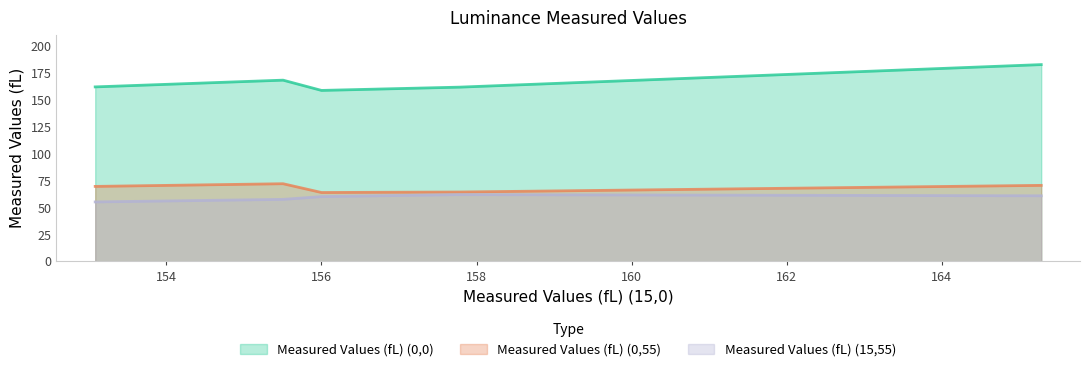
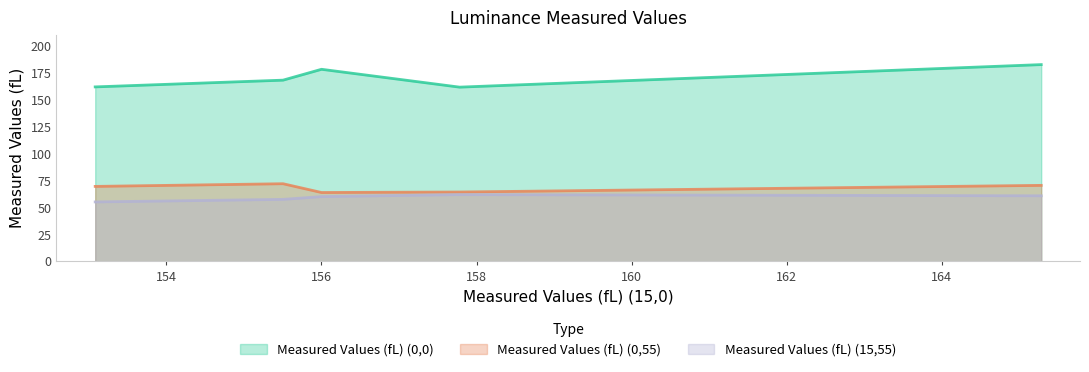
  {
    "Measured Values (fL) (0,0)": {
-     "156": 159
+     "156": 178
    },
    "Measured Values (fL) (0,55)": {
      "156": 64
    },
    "Measured Values (fL) (15,55)": {
      "156": 60
    }
  }
